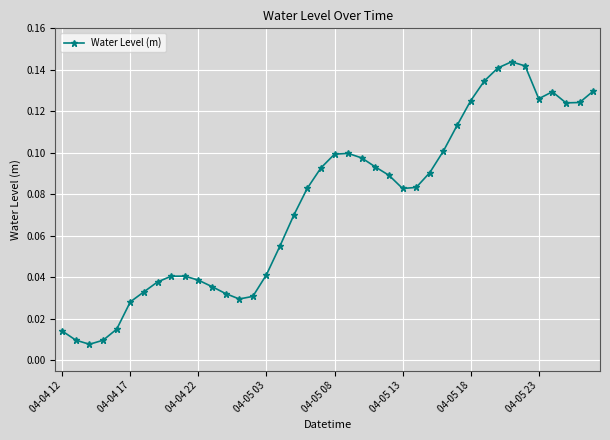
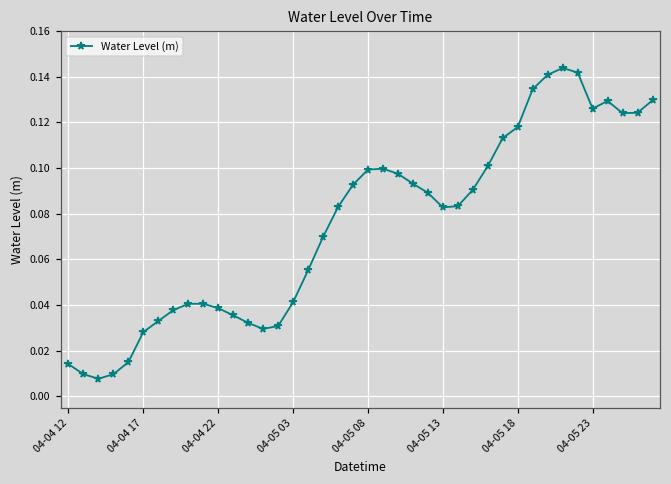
  {
    "04-04 12": 0.014,
    "04-04 17": 0.028,
    "04-04 22": 0.039,
    "04-05 03": 0.041,
    "04-05 08": 0.099,
    "04-05 13": 0.083,
-   "04-05 18": 0.125,
+   "04-05 18": 0.118,
    "04-05 23": 0.126
  }
